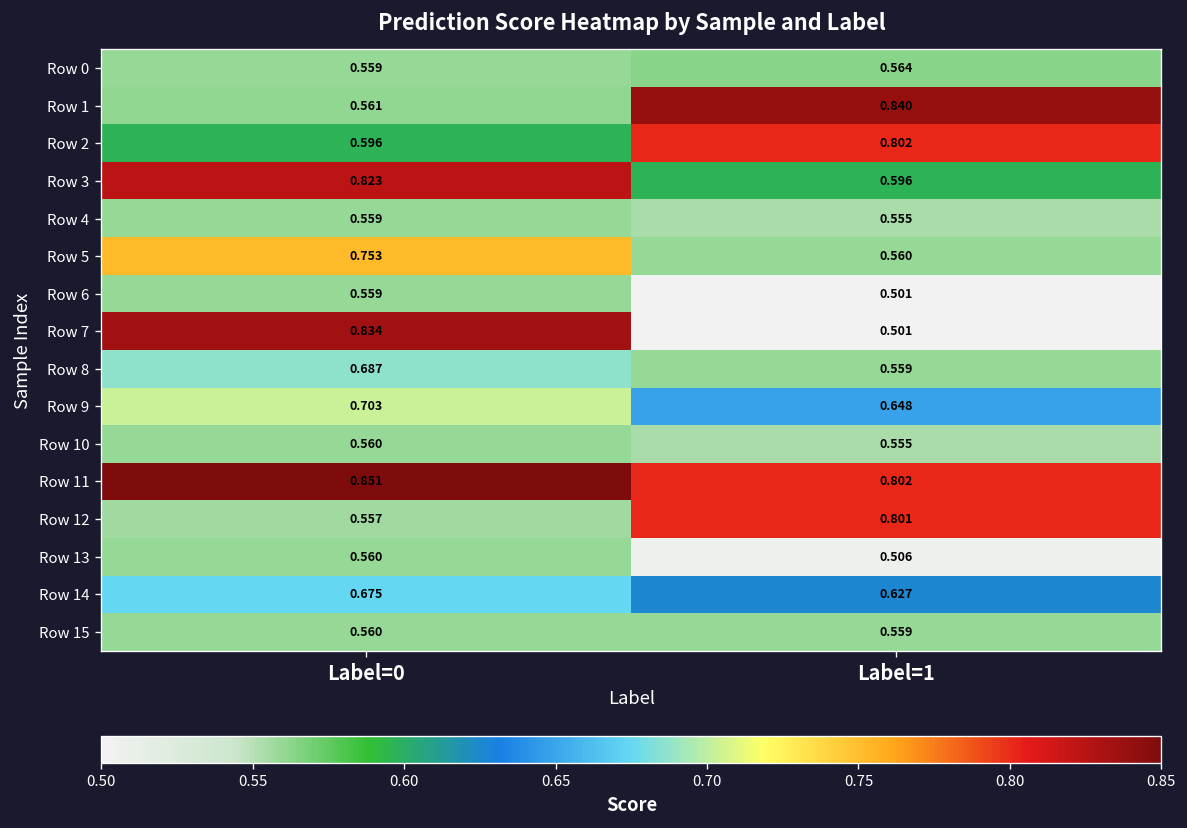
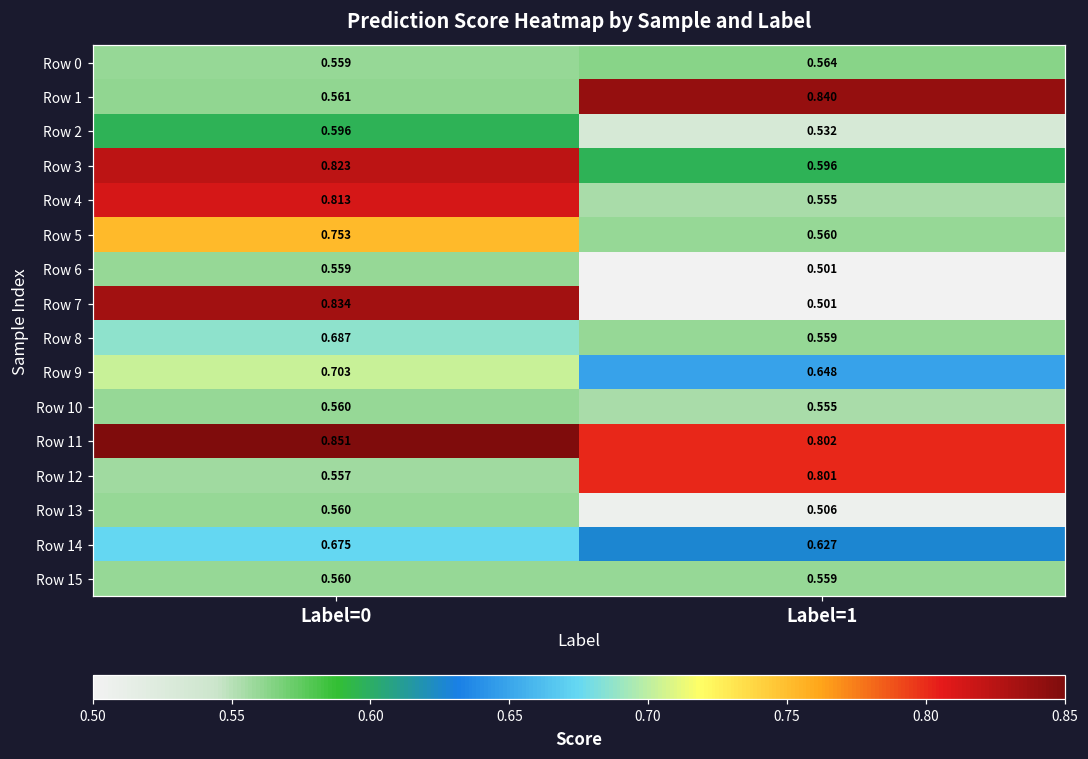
  {
    "Row 0": {
      "Label=0": 0.559,
      "Label=1": 0.564
    },
    "Row 1": {
      "Label=0": 0.561,
      "Label=1": 0.840
    },
    "Row 2": {
      "Label=0": 0.596,
-     "Label=1": 0.802
+     "Label=1": 0.532
    },
    "Row 3": {
      "Label=0": 0.823,
      "Label=1": 0.596
    },
    "Row 4": {
-     "Label=0": 0.559,
+     "Label=0": 0.813,
      "Label=1": 0.555
    },
    "Row 5": {
      "Label=0": 0.753,
      "Label=1": 0.560
    },
    "Row 6": {
      "Label=0": 0.559,
      "Label=1": 0.501
    },
    "Row 7": {
      "Label=0": 0.834,
      "Label=1": 0.501
    },
    "Row 8": {
      "Label=0": 0.687,
      "Label=1": 0.559
    },
    "Row 9": {
      "Label=0": 0.703,
      "Label=1": 0.648
    },
    "Row 10": {
      "Label=0": 0.560,
      "Label=1": 0.555
    },
    "Row 11": {
      "Label=0": 0.851,
      "Label=1": 0.802
    },
    "Row 12": {
      "Label=0": 0.557,
      "Label=1": 0.801
    },
    "Row 13": {
      "Label=0": 0.560,
      "Label=1": 0.506
    },
    "Row 14": {
      "Label=0": 0.675,
      "Label=1": 0.627
    },
    "Row 15": {
      "Label=0": 0.560,
      "Label=1": 0.559
    }
  }
